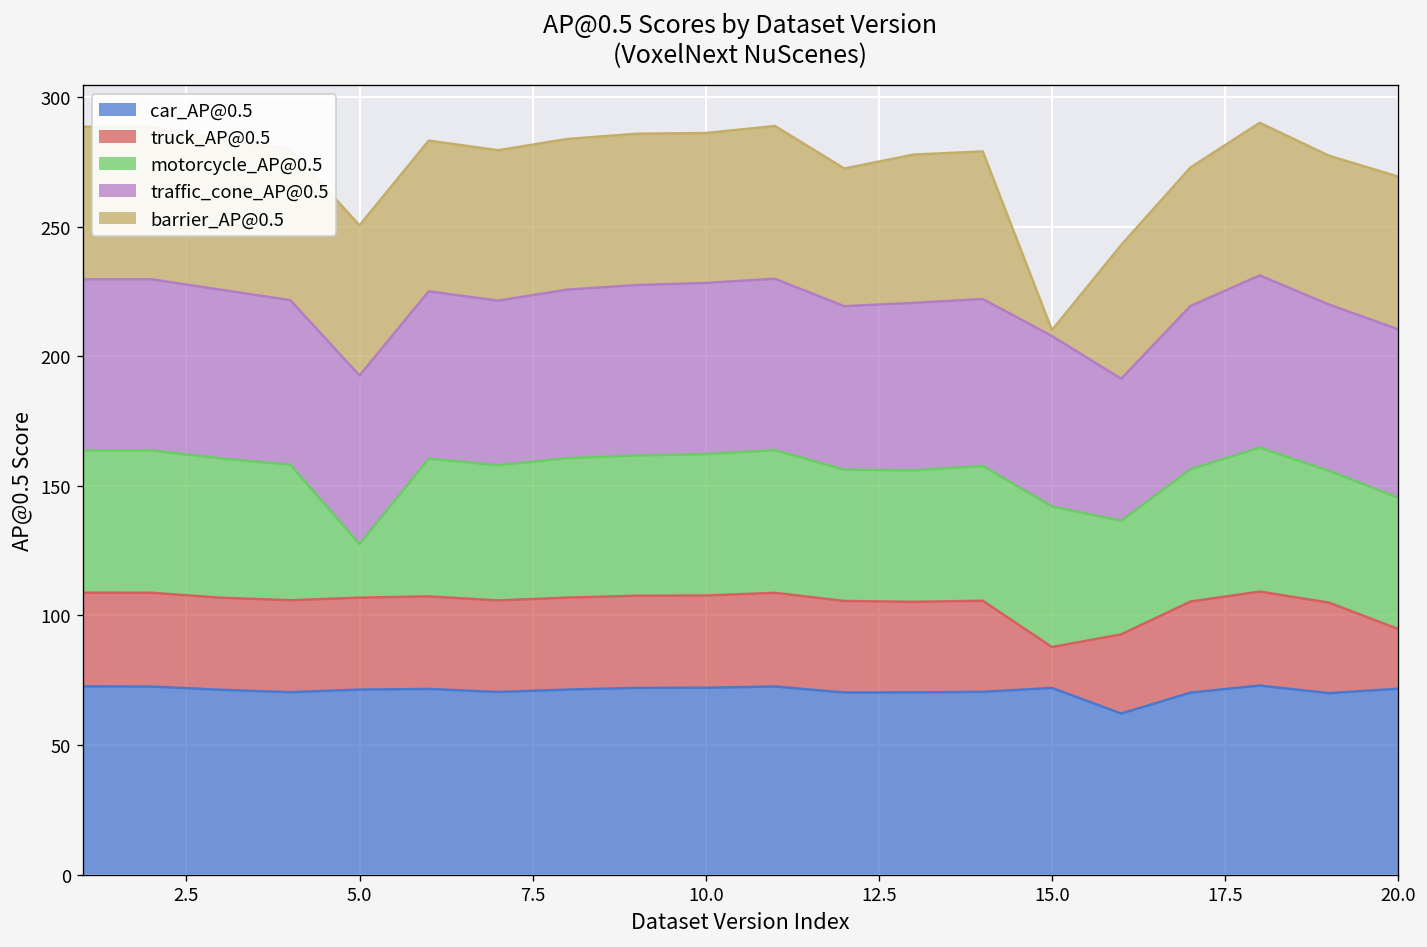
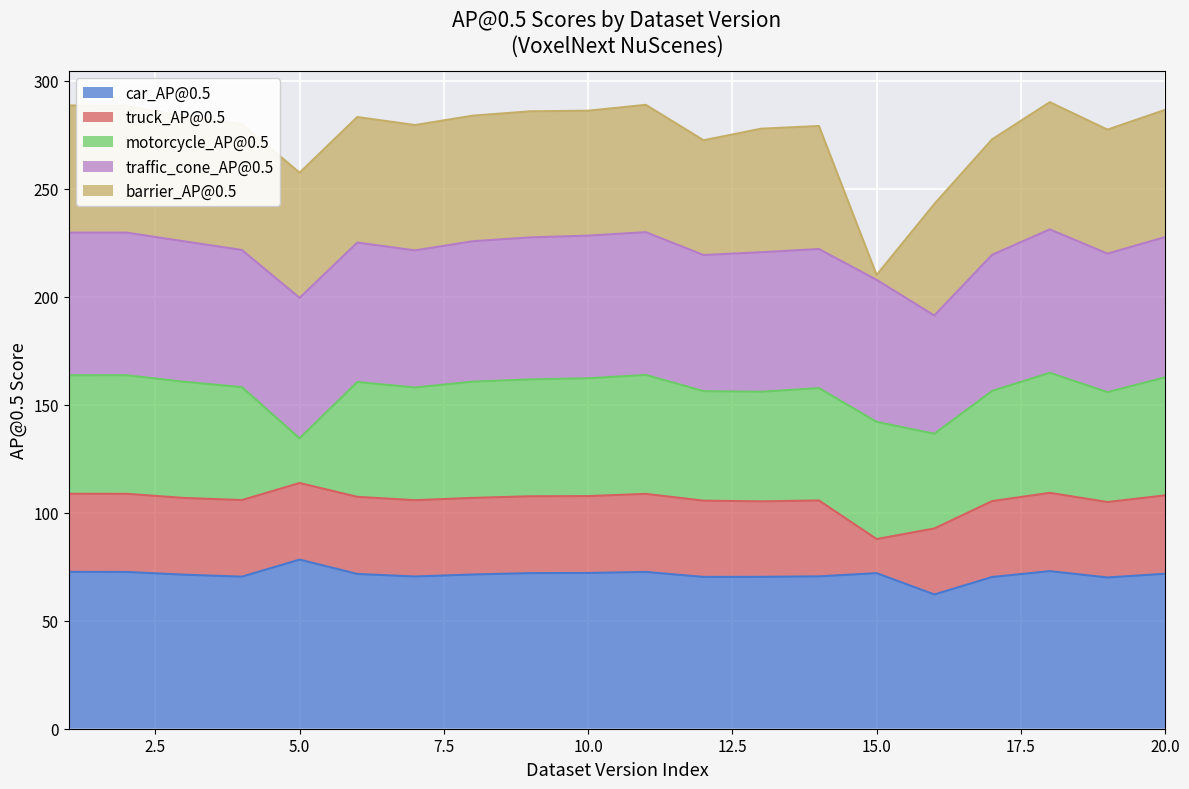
  {
    "car_AP@0.5": {
-     "5.0": 71,
+     "5.0": 78,
      "10.0": 72,
      "15.0": 72,
      "20.0": 72
    },
    "truck_AP@0.5": {
      "5.0": 35,
      "10.0": 36,
      "15.0": 16,
-     "20.0": 23
+     "20.0": 36
    },
    "motorcycle_AP@0.5": {
      "5.0": 21,
      "10.0": 55,
      "15.0": 54,
-     "20.0": 51
+     "20.0": 55
    },
    "traffic_cone_AP@0.5": {
      "5.0": 65,
      "10.0": 66,
      "15.0": 66,
      "20.0": 65
    },
    "barrier_AP@0.5": {
      "5.0": 58,
      "10.0": 58,
      "15.0": 2,
      "20.0": 59
    }
  }
